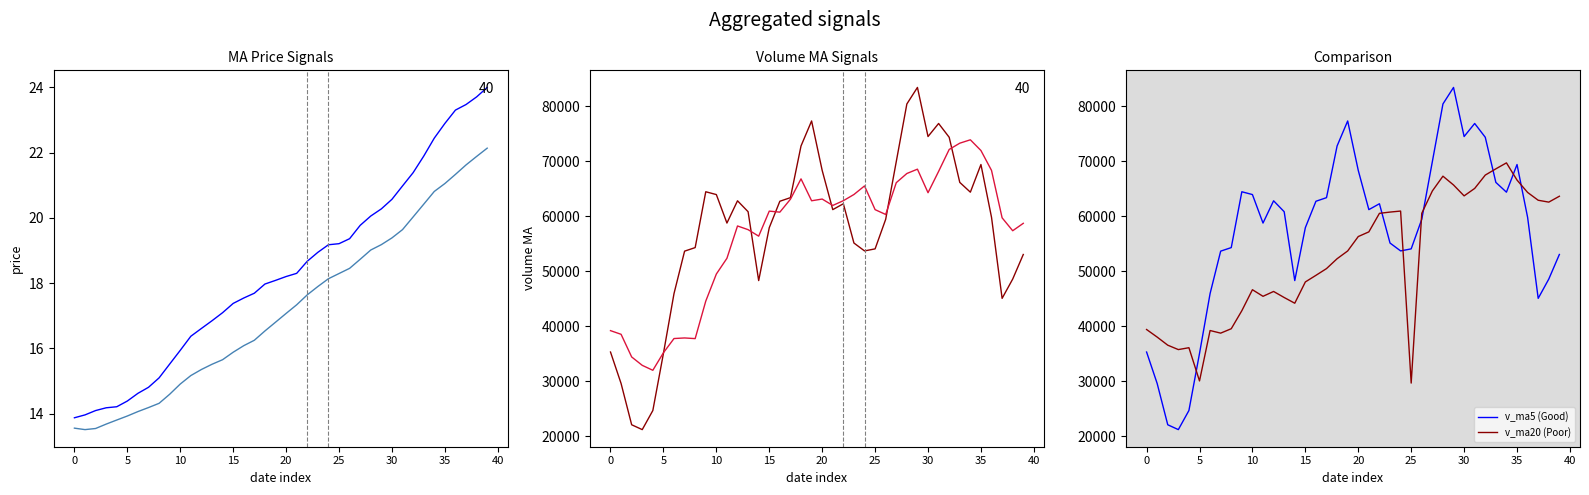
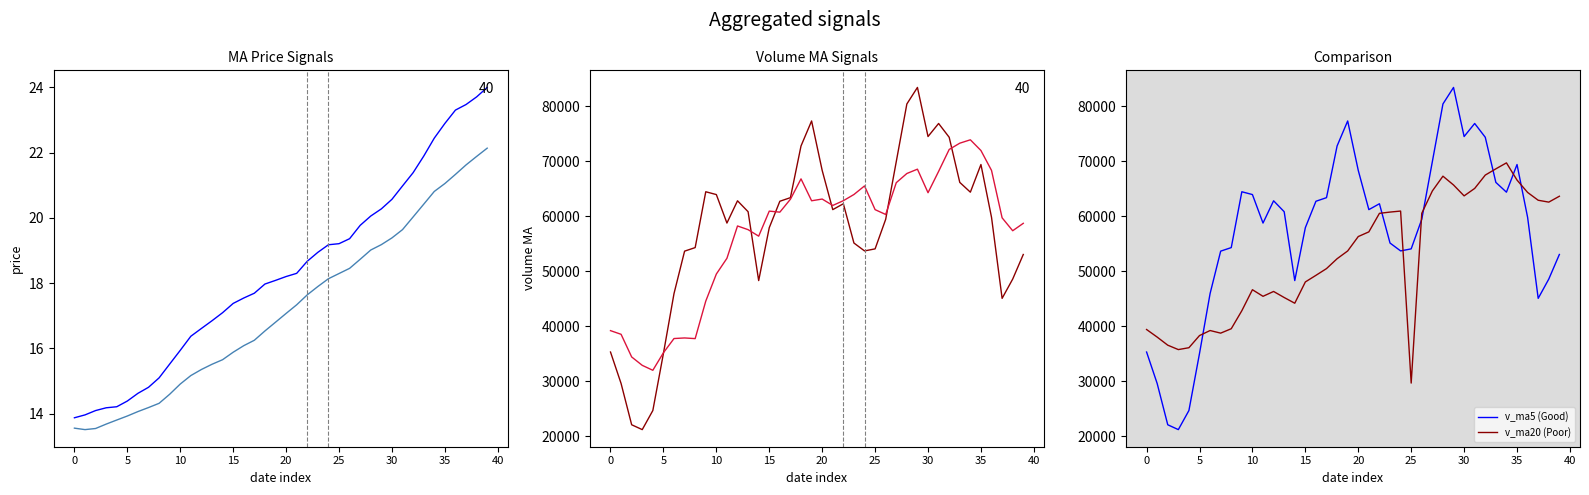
  {
    "Comparison": {
      "v_ma5 (Good)": {
        "0": 35000,
        "5": 35000,
        "10": 64000,
        "15": 58000,
        "20": 68000,
        "25": 54000,
        "30": 74000,
        "35": 69000
      },
      "v_ma20 (Poor)": {
        "0": 39000,
-       "5": 30000,
+       "5": 38000,
        "10": 47000,
        "15": 48000,
        "20": 56000,
        "25": 30000,
        "30": 64000,
        "35": 67000
      }
    }
  }
